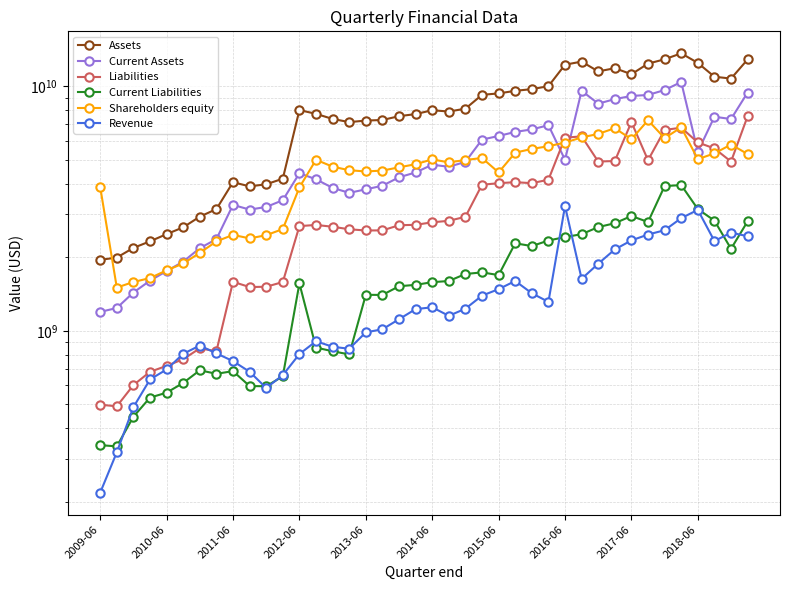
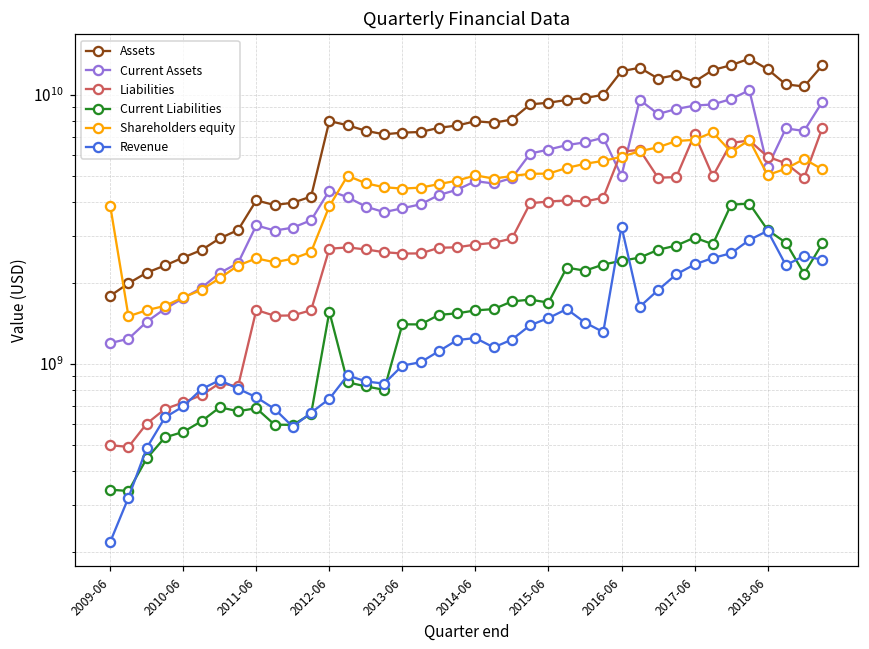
  {
    "Assets": {
-     "2009-06": 2000000000,
+     "2009-06": 1800000000,
      "2010-06": 2500000000,
      "2011-06": 4100000000,
      "2012-06": 8000000000,
      "2013-06": 7300000000,
      "2014-06": 8000000000,
      "2015-06": 9400000000,
      "2016-06": 12000000000,
      "2017-06": 11000000000,
      "2018-06": 12000000000
    },
    "Current Assets": {
      "2009-06": 1200000000,
      "2011-06": 3300000000,
      "2012-06": 4400000000,
      "2013-06": 3800000000,
      "2014-06": 4800000000,
      "2015-06": 6300000000,
      "2016-06": 5000000000,
      "2017-06": 9100000000,
      "2018-06": 5400000000
    },
    "Liabilities": {
      "2009-06": 500000000,
      "2010-06": 720000000,
      "2011-06": 1600000000,
      "2012-06": 2700000000,
      "2013-06": 2600000000,
      "2014-06": 2800000000,
      "2015-06": 4000000000,
      "2016-06": 6200000000,
      "2017-06": 7100000000,
      "2018-06": 5900000000
    },
    "Current Liabilities": {
      "2009-06": 340000000,
      "2010-06": 560000000,
      "2011-06": 680000000,
      "2012-06": 1600000000,
      "2013-06": 1400000000,
      "2014-06": 1600000000,
      "2015-06": 1700000000,
      "2016-06": 2400000000,
      "2017-06": 3000000000
    },
    "Shareholders equity": {
      "2009-06": 3900000000,
      "2011-06": 2500000000,
      "2012-06": 3900000000,
      "2013-06": 4500000000,
      "2014-06": 5000000000,
-     "2015-06": 4400000000,
+     "2015-06": 5100000000,
      "2016-06": 5900000000,
-     "2017-06": 6100000000,
+     "2017-06": 6800000000,
      "2018-06": 5000000000
    },
    "Revenue": {
      "2009-06": 220000000,
      "2010-06": 700000000,
      "2011-06": 750000000,
-     "2012-06": 800000000,
+     "2012-06": 740000000,
      "2013-06": 990000000,
      "2014-06": 1200000000,
      "2015-06": 1500000000,
      "2016-06": 3200000000,
      "2017-06": 2300000000
    }
  }
